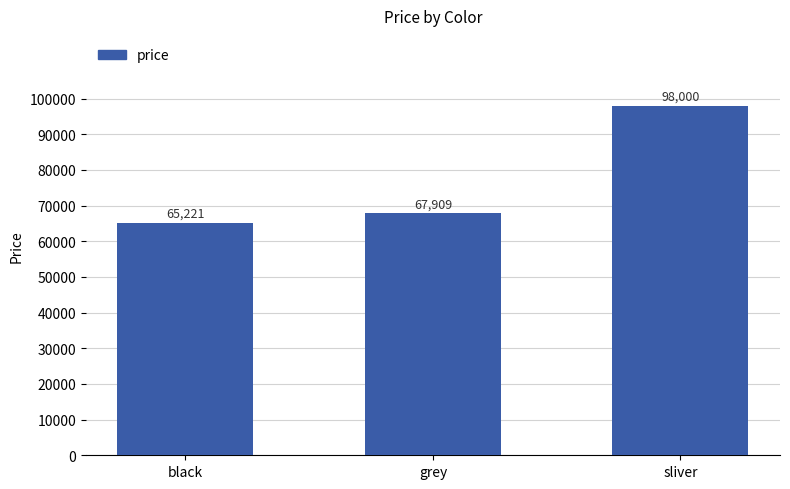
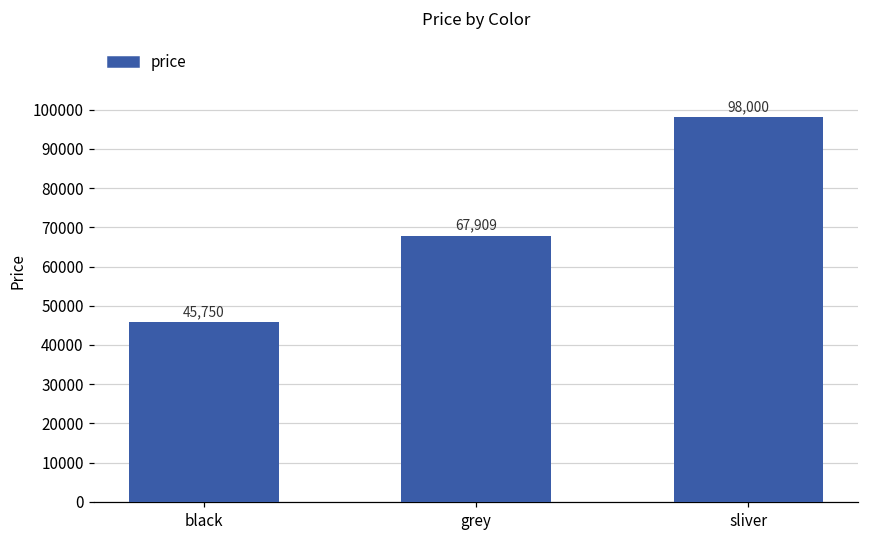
  {
-   "black": "65,221",
+   "black": "45,750",
    "grey": "67,909",
    "sliver": "98,000"
  }
